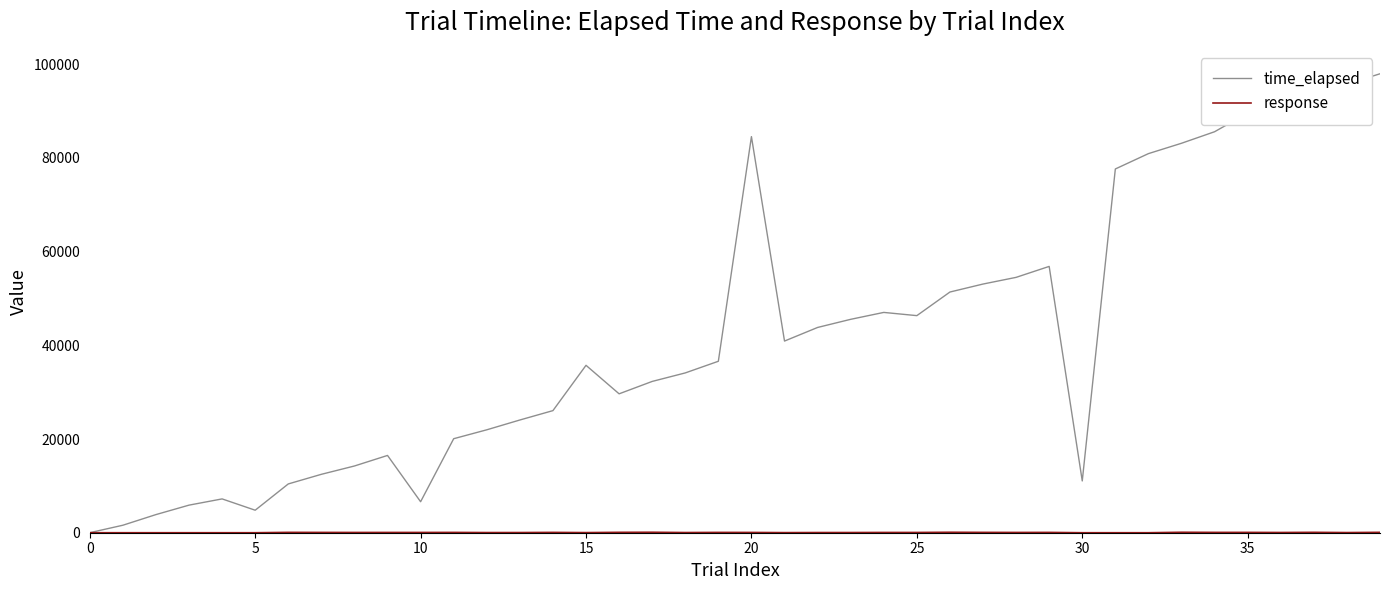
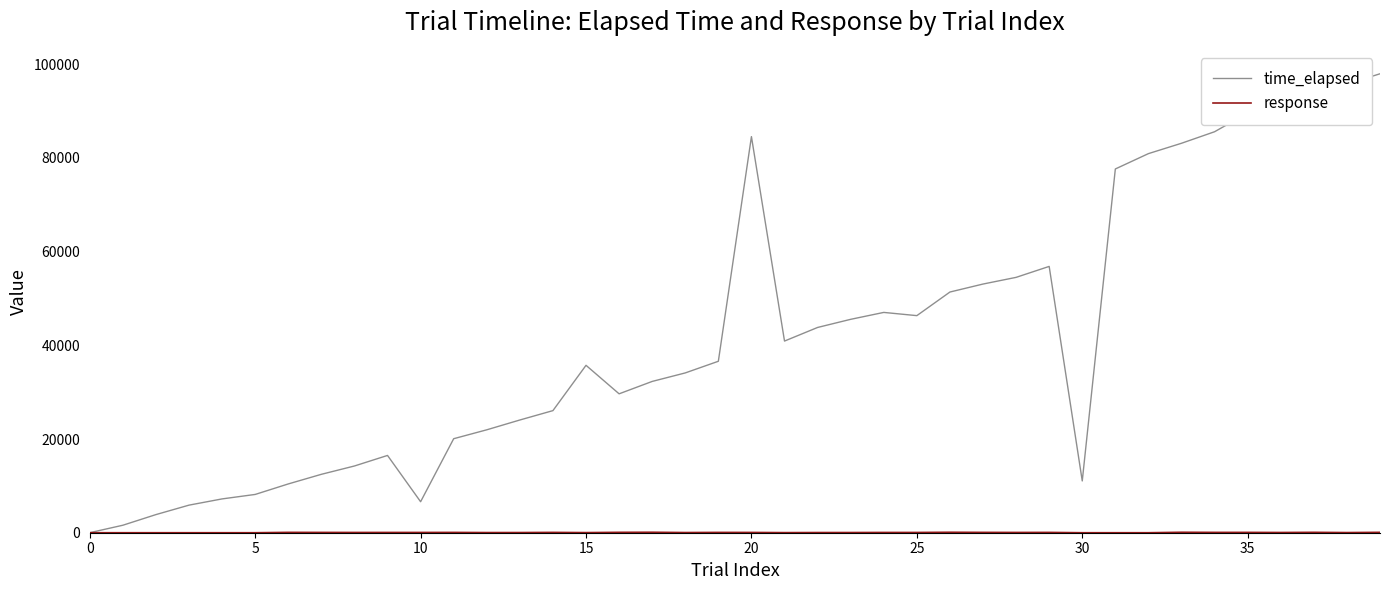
  {
    "time_elapsed": {
-     "5": 5000,
+     "5": 8000,
      "10": 7000,
      "15": 36000,
      "20": 85000,
      "25": 46000,
      "30": 11000
    },
    "response": {
      "5": 0,
      "10": 0,
      "15": 0,
      "20": 0,
      "25": 0,
      "30": 0,
      "35": 0
    }
  }
